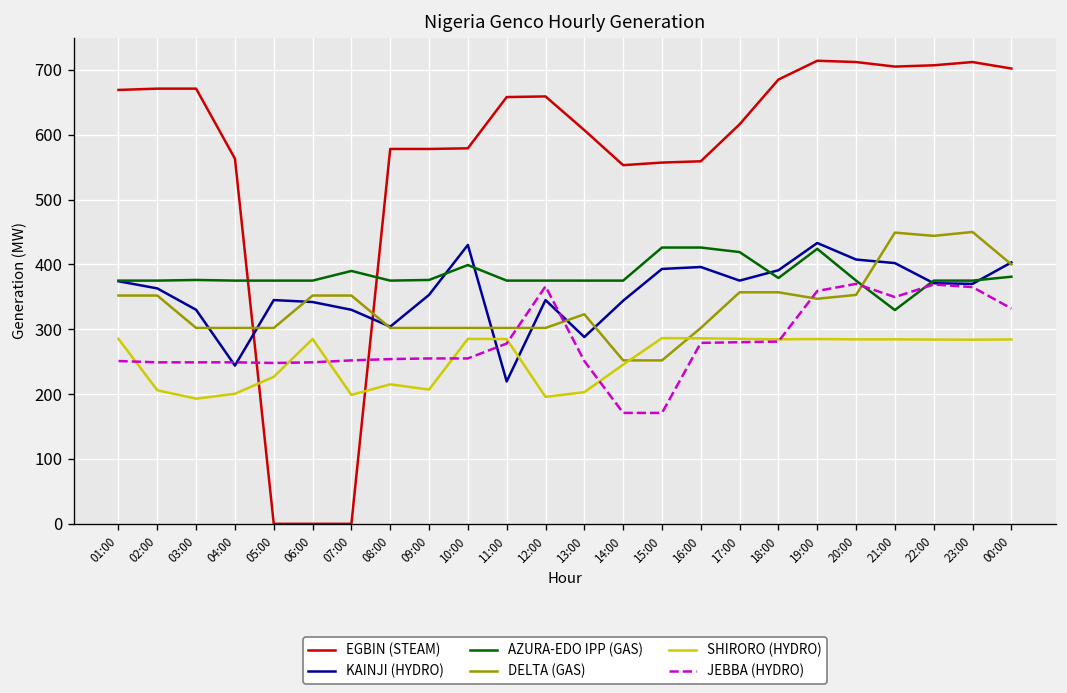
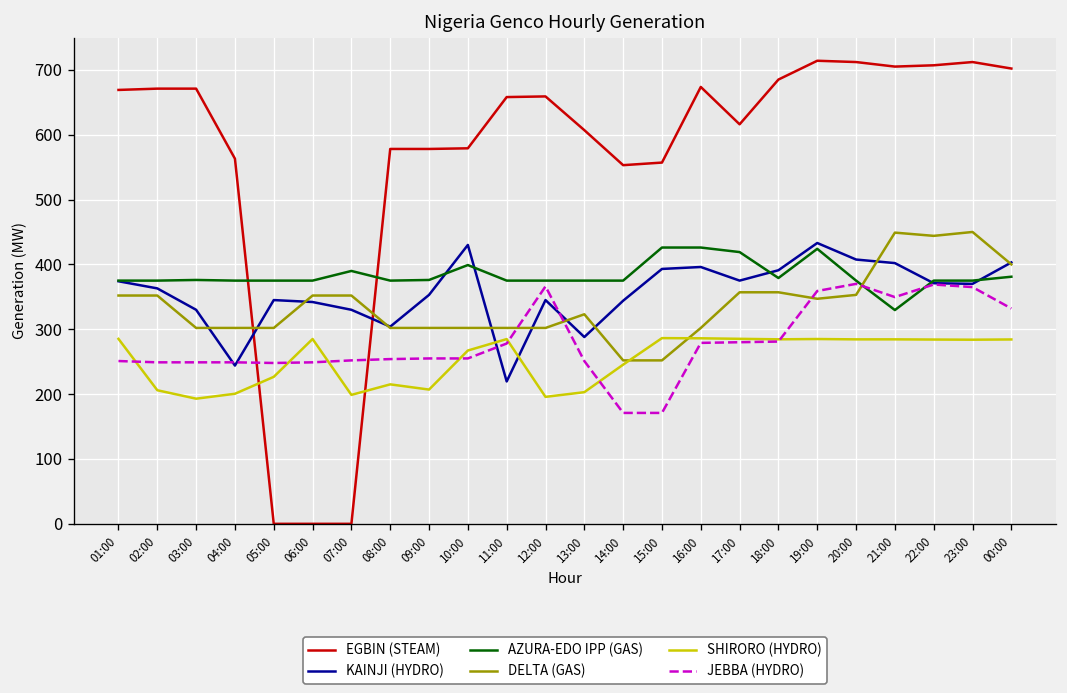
  {
    "EGBIN (STEAM)": {
      "01:00": 670,
      "02:00": 670,
      "03:00": 670,
      "04:00": 560,
      "05:00": 0,
      "06:00": 0,
      "07:00": 0,
      "08:00": 580,
      "09:00": 580,
      "10:00": 580,
      "11:00": 660,
      "12:00": 660,
      "13:00": 610,
      "14:00": 550,
      "15:00": 560,
-     "16:00": 560,
+     "16:00": 670,
      "17:00": 620,
      "18:00": 690,
      "19:00": 710,
      "20:00": 710,
      "21:00": 710,
      "22:00": 710,
      "23:00": 710,
      "00:00": 700
    },
    "KAINJI (HYDRO)": {
      "02:00": 360,
      "03:00": 330,
      "04:00": 240,
      "05:00": 350,
      "06:00": 340,
      "07:00": 330,
      "09:00": 350,
      "10:00": 430,
      "11:00": 220,
      "12:00": 350,
      "13:00": 290,
      "14:00": 340,
      "15:00": 390,
      "16:00": 400,
      "17:00": 380,
      "18:00": 390,
      "19:00": 430,
      "20:00": 410,
      "21:00": 400,
      "23:00": 370
    },
    "AZURA-EDO IPP (GAS)": {
      "02:00": 380,
      "03:00": 380,
      "04:00": 380,
      "05:00": 380,
      "06:00": 380,
      "07:00": 390,
      "08:00": 380,
      "09:00": 380,
      "10:00": 400,
      "11:00": 380,
      "12:00": 380,
      "13:00": 380,
      "14:00": 380,
      "15:00": 430,
      "16:00": 430,
      "17:00": 420,
      "18:00": 380,
      "19:00": 420,
      "20:00": 380,
      "21:00": 330,
      "23:00": 380,
      "00:00": 380
    },
    "DELTA (GAS)": {
      "01:00": 350,
      "02:00": 350,
      "03:00": 300,
      "04:00": 300,
      "05:00": 300,
      "06:00": 350,
      "07:00": 350,
      "09:00": 300,
      "10:00": 300,
      "11:00": 300,
      "12:00": 300,
      "13:00": 320,
      "14:00": 250,
      "15:00": 250,
      "16:00": 300,
      "17:00": 360,
      "18:00": 360,
      "19:00": 350,
      "20:00": 350,
      "21:00": 450,
      "22:00": 440,
      "23:00": 450
    },
    "SHIRORO (HYDRO)": {
      "01:00": 290,
      "02:00": 210,
      "03:00": 190,
      "04:00": 200,
      "05:00": 230,
      "06:00": 280,
      "07:00": 200,
      "08:00": 220,
      "09:00": 210,
-     "10:00": 290,
+     "10:00": 270,
      "11:00": 280,
      "12:00": 200,
      "13:00": 200,
      "14:00": 250,
      "15:00": 290,
      "16:00": 290,
      "17:00": 290,
      "19:00": 280,
      "20:00": 280,
      "21:00": 280,
      "22:00": 280,
      "23:00": 280,
      "00:00": 280
    },
    "JEBBA (HYDRO)": {
      "01:00": 250,
      "02:00": 250,
      "03:00": 250,
      "04:00": 250,
      "05:00": 250,
      "06:00": 250,
      "07:00": 250,
      "08:00": 250,
      "09:00": 260,
      "10:00": 260,
      "11:00": 280,
      "12:00": 370,
      "13:00": 250,
      "14:00": 170,
      "15:00": 170,
      "16:00": 280,
      "17:00": 280,
      "19:00": 360,
      "20:00": 370,
      "21:00": 350,
      "23:00": 370,
      "00:00": 330
    }
  }
